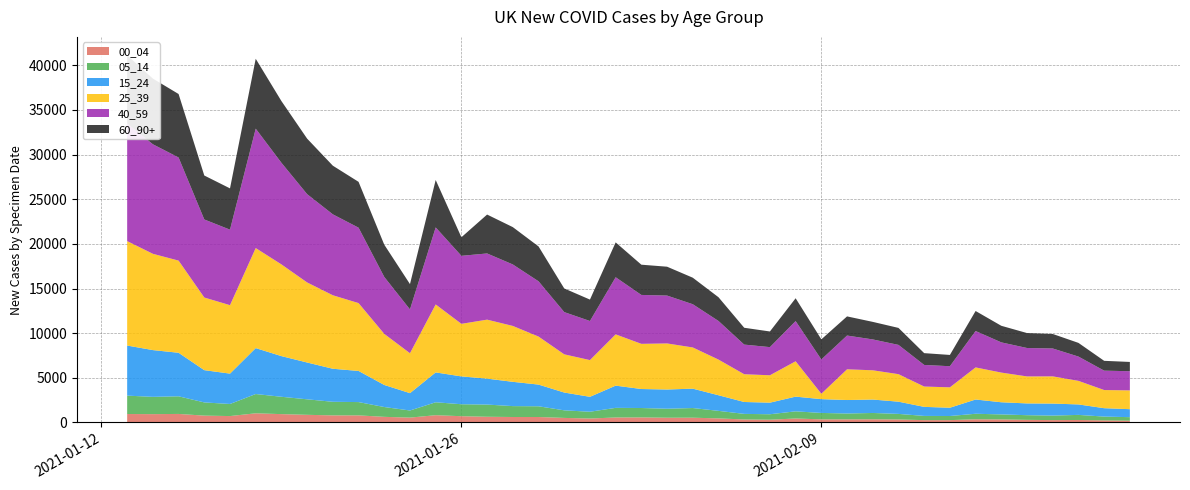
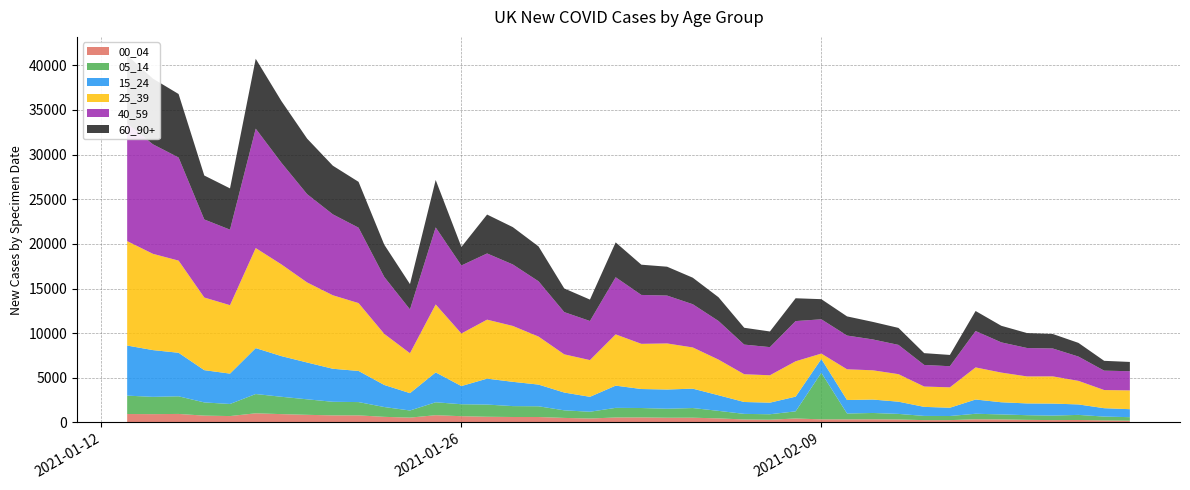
  {
    "00_04": {
      "2021-01-26": 1000,
      "2021-02-09": 0
    },
    "05_14": {
      "2021-01-26": 1000,
-     "2021-02-09": 1000
+     "2021-02-09": 5000
    },
    "15_24": {
-     "2021-01-26": 3000,
+     "2021-01-26": 2000,
      "2021-02-09": 2000
    },
    "25_39": {
      "2021-01-26": 6000,
      "2021-02-09": 1000
    },
    "40_59": {
      "2021-01-26": 8000,
      "2021-02-09": 4000
    },
    "60_90+": {
      "2021-01-26": 2000,
      "2021-02-09": 2000
    }
  }
